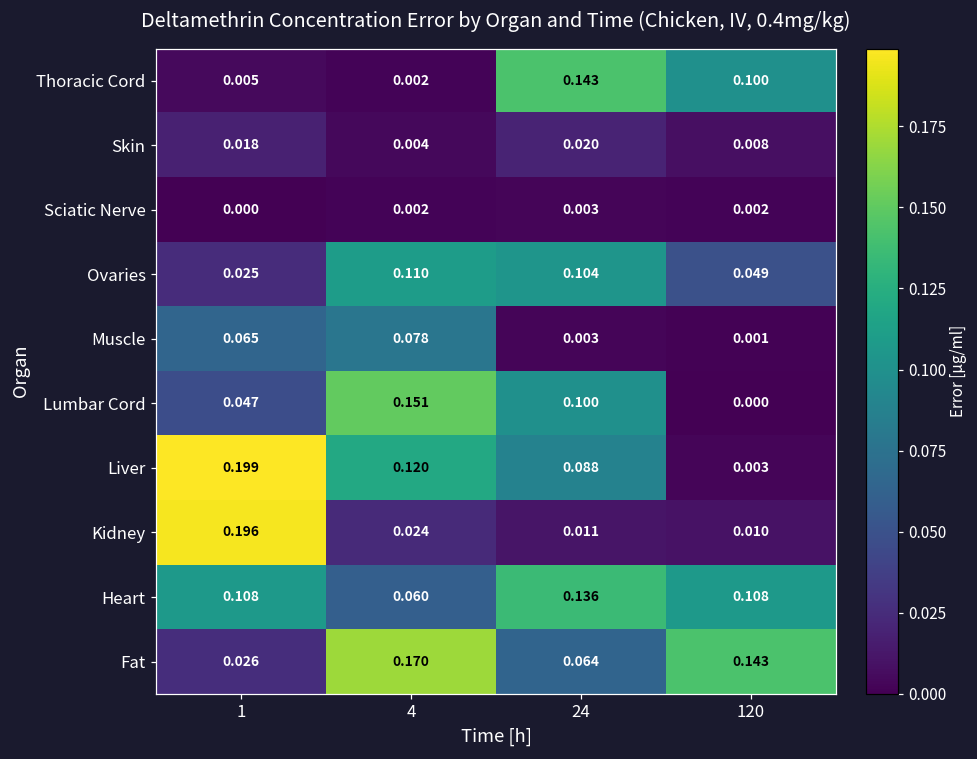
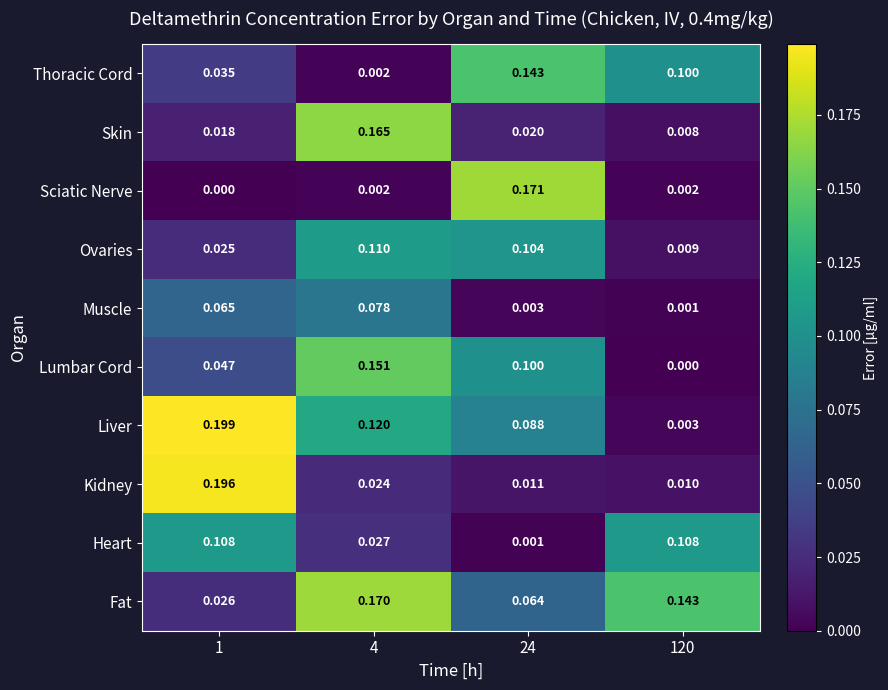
  {
    "Thoracic Cord": {
-     "1": 0.005,
+     "1": 0.035,
      "4": 0.002,
      "24": 0.143,
      "120": 0.100
    },
    "Skin": {
      "1": 0.018,
-     "4": 0.004,
+     "4": 0.165,
      "24": 0.020,
      "120": 0.008
    },
    "Sciatic Nerve": {
      "1": 0.000,
      "4": 0.002,
-     "24": 0.003,
+     "24": 0.171,
      "120": 0.002
    },
    "Ovaries": {
      "1": 0.025,
      "4": 0.110,
      "24": 0.104,
-     "120": 0.049
+     "120": 0.009
    },
    "Muscle": {
      "1": 0.065,
      "4": 0.078,
      "24": 0.003,
      "120": 0.001
    },
    "Lumbar Cord": {
      "1": 0.047,
      "4": 0.151,
      "24": 0.100,
      "120": 0.000
    },
    "Liver": {
      "1": 0.199,
      "4": 0.120,
      "24": 0.088,
      "120": 0.003
    },
    "Kidney": {
      "1": 0.196,
      "4": 0.024,
      "24": 0.011,
      "120": 0.010
    },
    "Heart": {
      "1": 0.108,
-     "4": 0.060,
-     "24": 0.136,
+     "4": 0.027,
+     "24": 0.001,
      "120": 0.108
    },
    "Fat": {
      "1": 0.026,
      "4": 0.170,
      "24": 0.064,
      "120": 0.143
    }
  }
